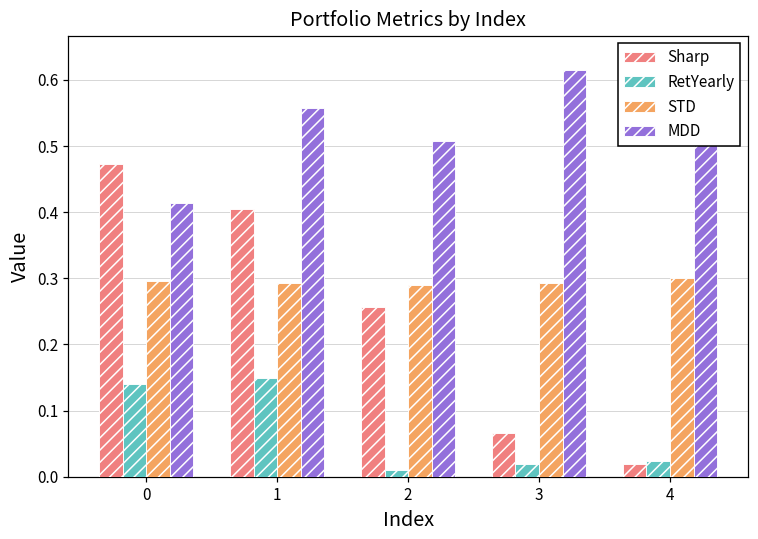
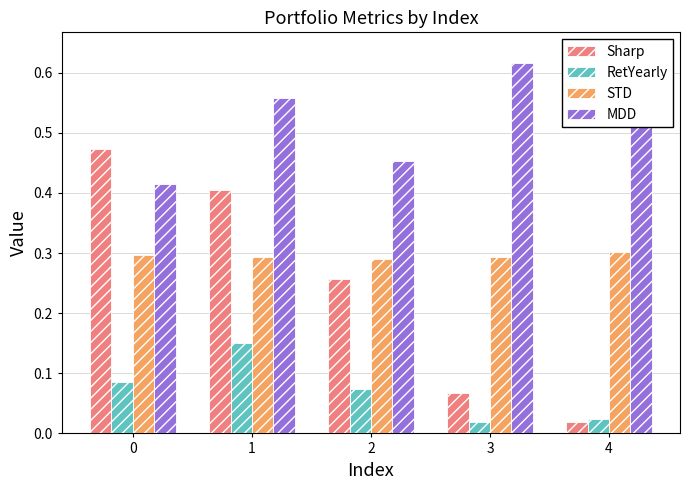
  {
    "RetYearly": {
-     "0": 0.14,
+     "0": 0.08,
      "1": 0.15,
-     "2": 0.01,
+     "2": 0.07,
      "3": 0.02,
      "4": 0.02
    },
    "MDD": {
      "0": 0.41,
      "1": 0.56,
-     "2": 0.51,
+     "2": 0.45,
      "3": 0.62
    }
  }
